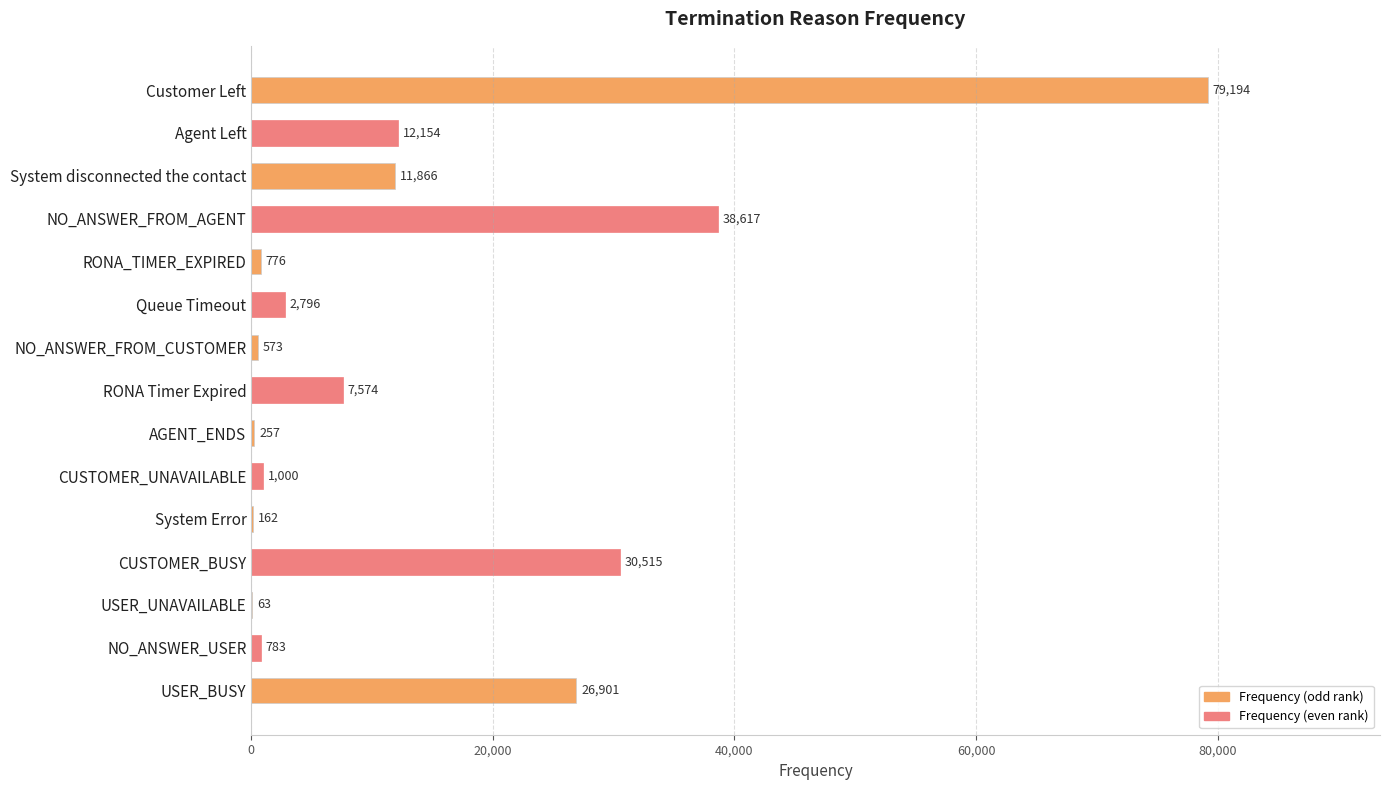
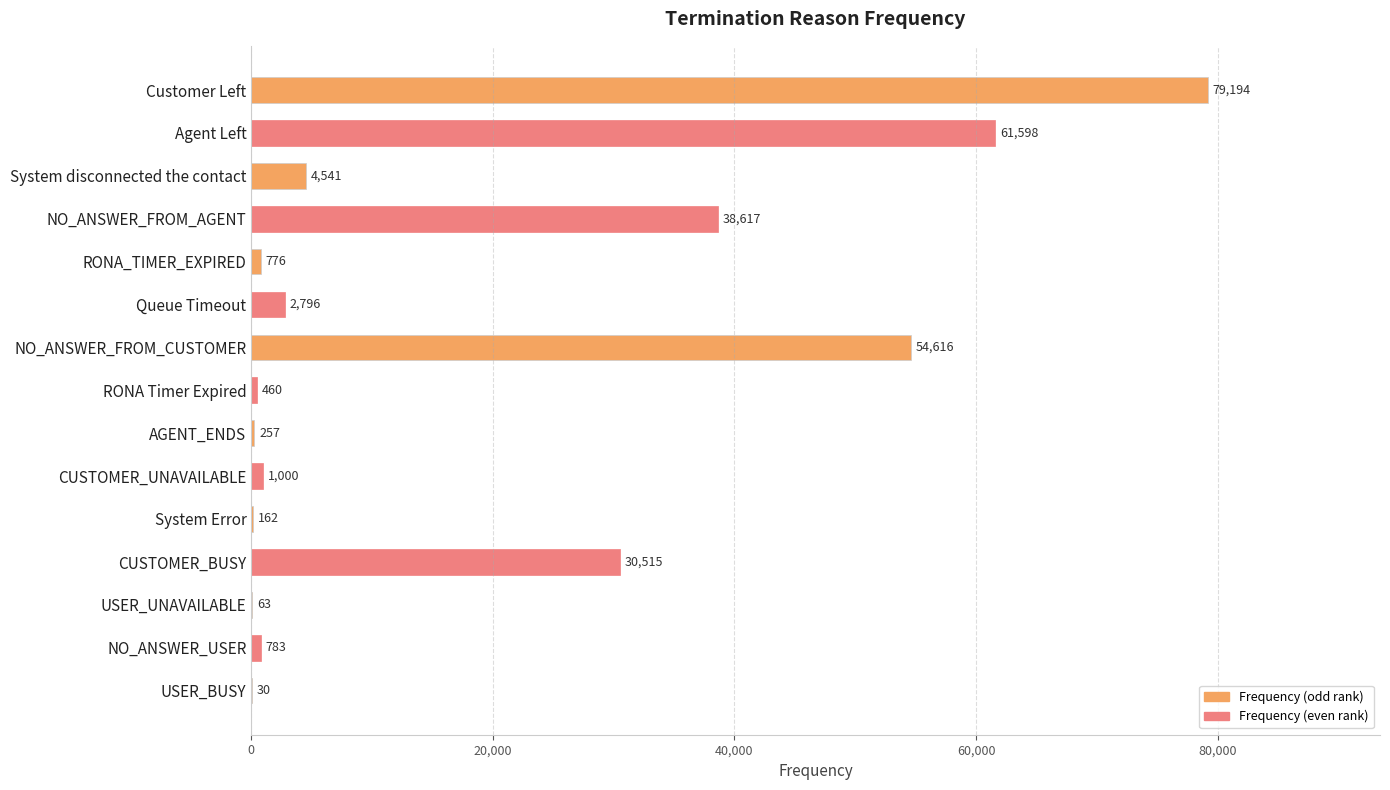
  {
    "Customer Left": "79,194",
-   "Agent Left": "12,154",
-   "System disconnected the contact": "11,866",
+   "Agent Left": "61,598",
+   "System disconnected the contact": "4,541",
    "NO_ANSWER_FROM_AGENT": "38,617",
    "RONA_TIMER_EXPIRED": "776",
    "Queue Timeout": "2,796",
-   "NO_ANSWER_FROM_CUSTOMER": "573",
-   "RONA Timer Expired": "7,574",
+   "NO_ANSWER_FROM_CUSTOMER": "54,616",
+   "RONA Timer Expired": "460",
    "AGENT_ENDS": "257",
    "CUSTOMER_UNAVAILABLE": "1,000",
    "System Error": "162",
    "CUSTOMER_BUSY": "30,515",
    "USER_UNAVAILABLE": "63",
    "NO_ANSWER_USER": "783",
-   "USER_BUSY": "26,901"
+   "USER_BUSY": "30"
  }
